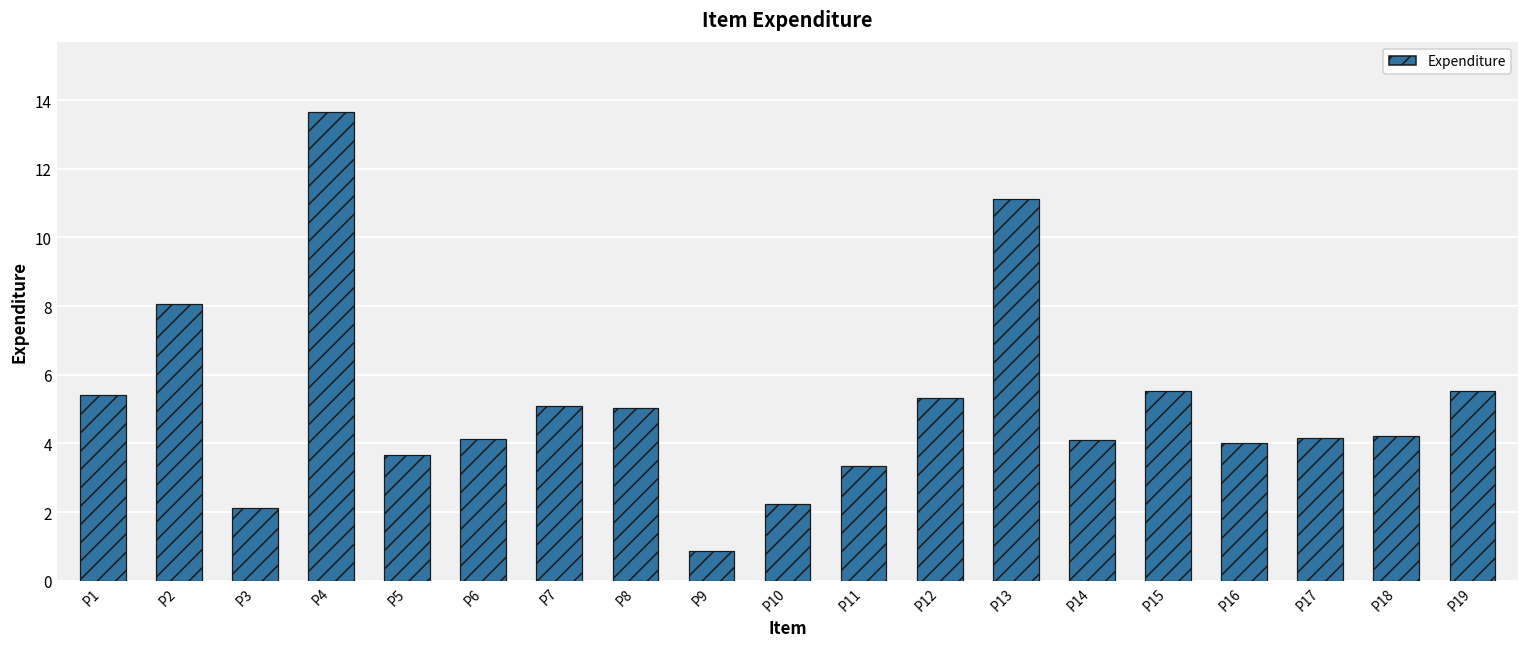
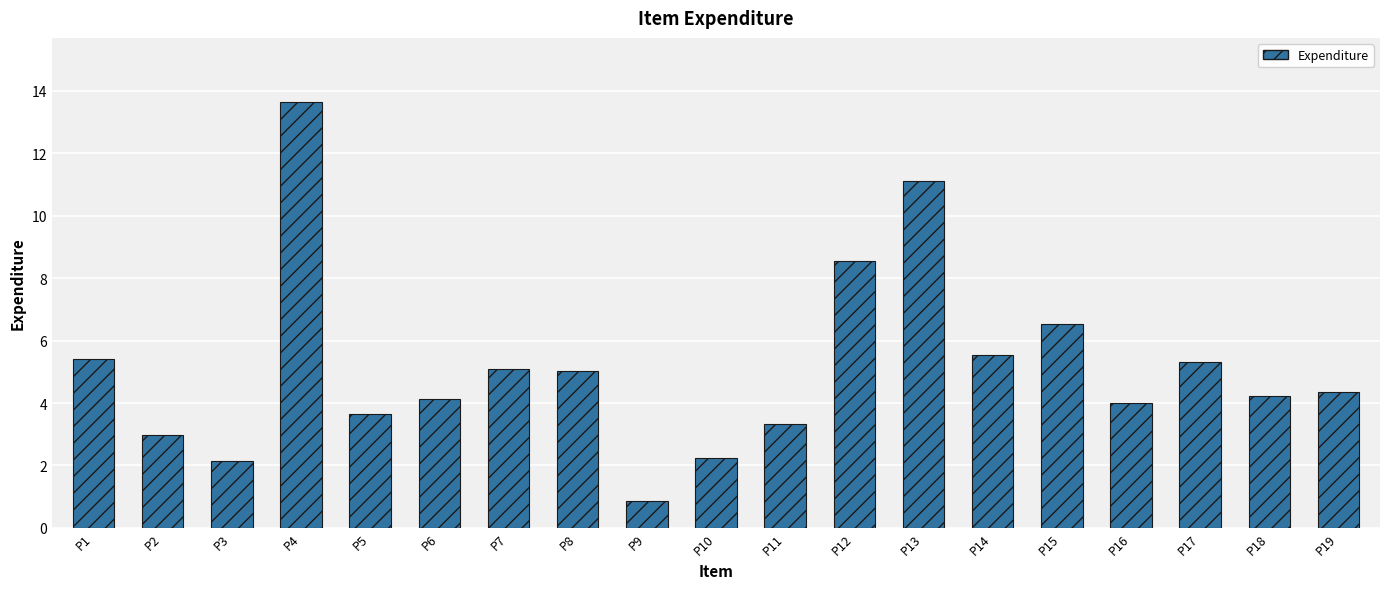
  {
    "P1": 5.4,
-   "P2": 8.1,
+   "P2": 3.0,
    "P3": 2.1,
    "P4": 13.7,
    "P5": 3.7,
    "P6": 4.1,
    "P7": 5.1,
    "P8": 5.0,
    "P9": 0.9,
    "P10": 2.3,
    "P11": 3.3,
-   "P12": 5.3,
+   "P12": 8.6,
    "P13": 11.1,
-   "P14": 4.1,
-   "P15": 5.5,
+   "P14": 5.5,
+   "P15": 6.5,
    "P16": 4.0,
-   "P17": 4.2,
+   "P17": 5.3,
    "P18": 4.2,
-   "P19": 5.5
+   "P19": 4.4
  }
